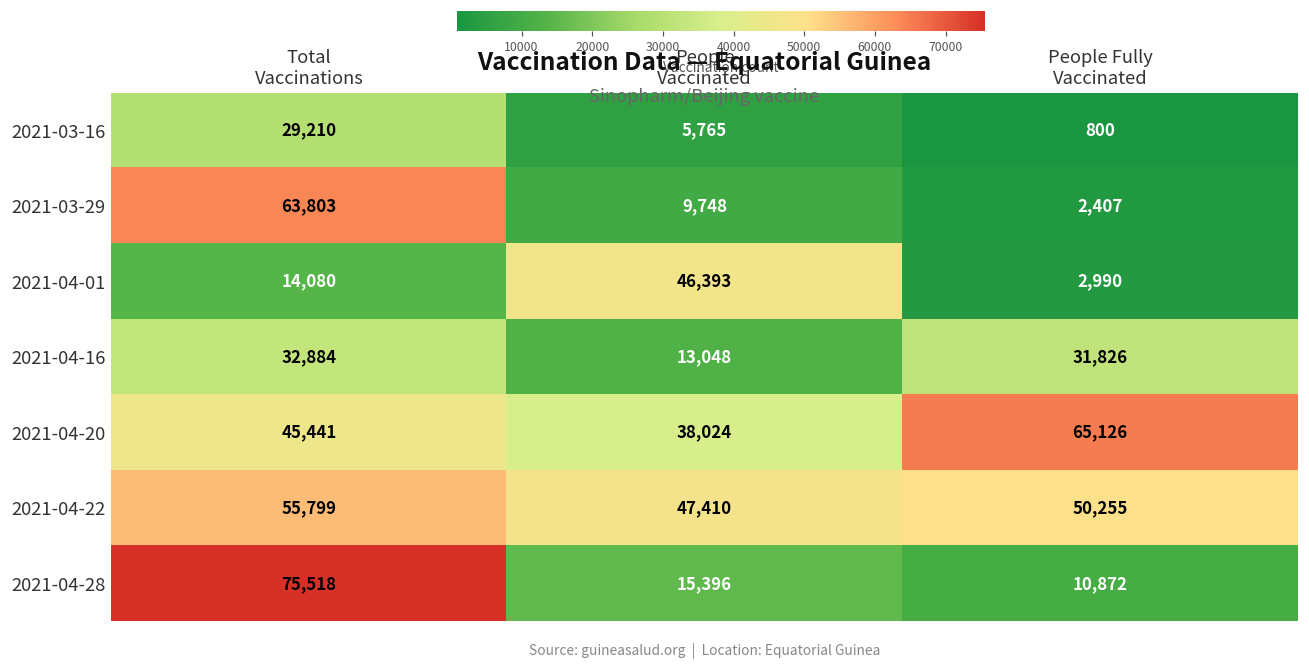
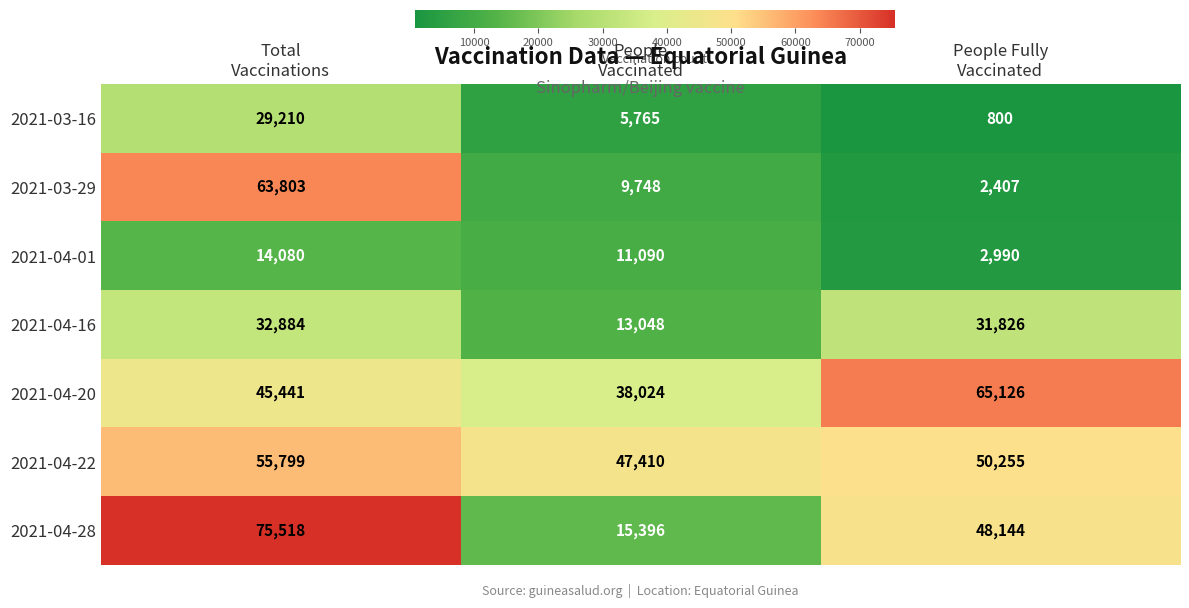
  {
    "2021-03-16": {
      "Total Vaccinations": "29,210",
      "People Vaccinated": "5,765",
      "People Fully Vaccinated": "800"
    },
    "2021-03-29": {
      "Total Vaccinations": "63,803",
      "People Vaccinated": "9,748",
      "People Fully Vaccinated": "2,407"
    },
    "2021-04-01": {
      "Total Vaccinations": "14,080",
-     "People Vaccinated": "46,393",
+     "People Vaccinated": "11,090",
      "People Fully Vaccinated": "2,990"
    },
    "2021-04-16": {
      "Total Vaccinations": "32,884",
      "People Vaccinated": "13,048",
      "People Fully Vaccinated": "31,826"
    },
    "2021-04-20": {
      "Total Vaccinations": "45,441",
      "People Vaccinated": "38,024",
      "People Fully Vaccinated": "65,126"
    },
    "2021-04-22": {
      "Total Vaccinations": "55,799",
      "People Vaccinated": "47,410",
      "People Fully Vaccinated": "50,255"
    },
    "2021-04-28": {
      "Total Vaccinations": "75,518",
      "People Vaccinated": "15,396",
-     "People Fully Vaccinated": "10,872"
+     "People Fully Vaccinated": "48,144"
    }
  }
